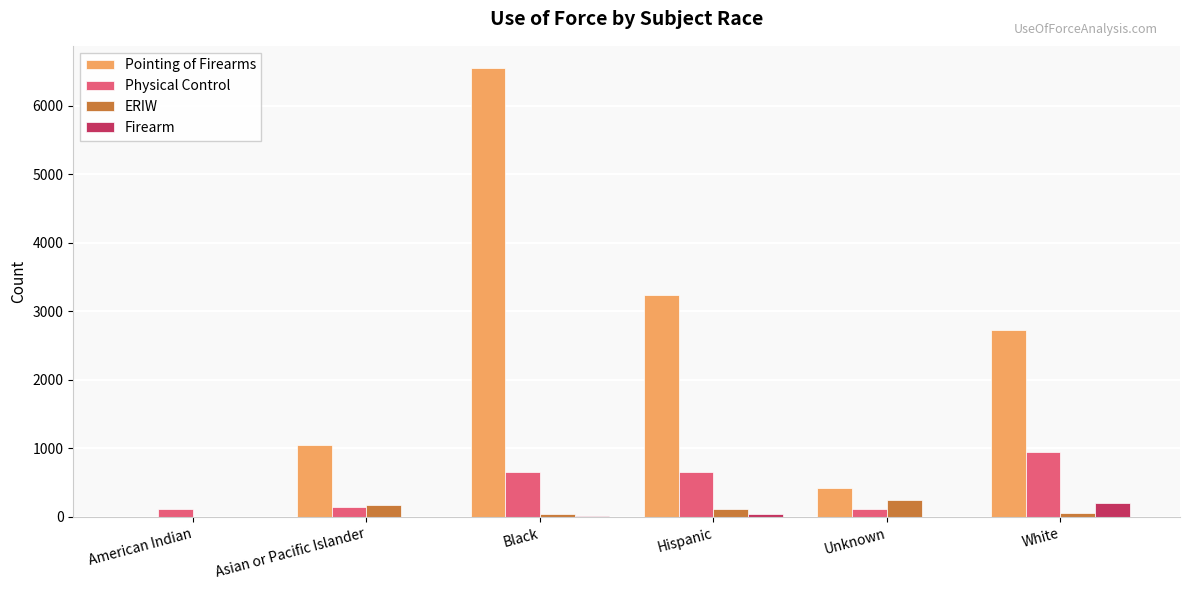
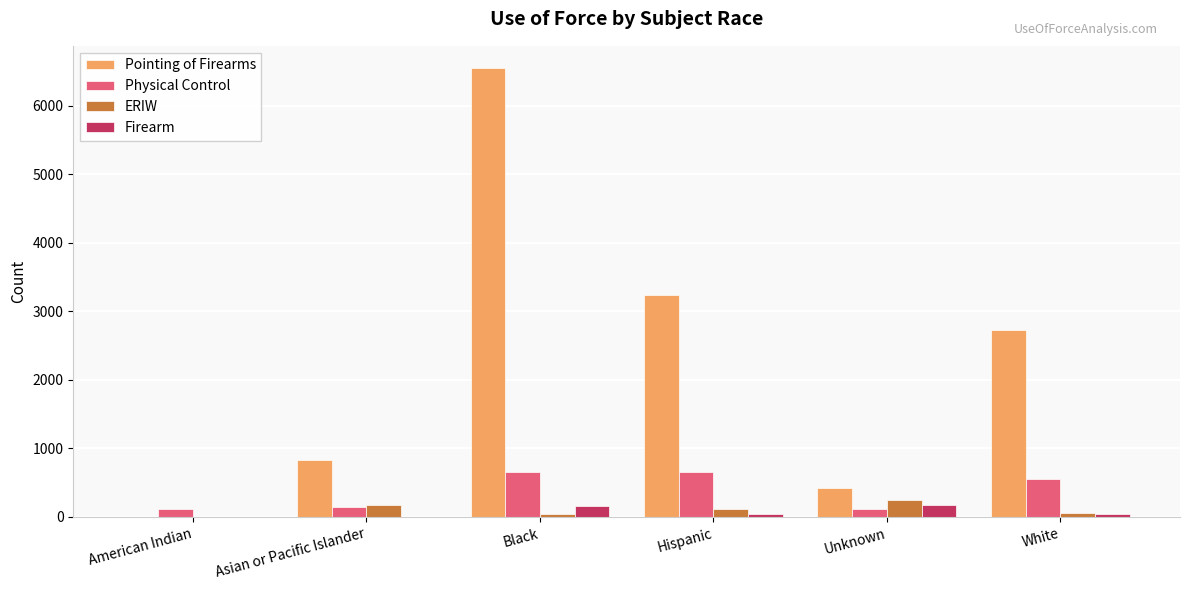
  {
    "Pointing of Firearms": {
-     "Asian or Pacific Islander": 1000,
+     "Asian or Pacific Islander": 800,
      "Black": 6500,
      "Hispanic": 3200,
      "Unknown": 400,
      "White": 2700
    },
    "Physical Control": {
      "American Indian": 100,
      "Asian or Pacific Islander": 200,
      "Black": 700,
      "Hispanic": 700,
      "Unknown": 100,
-     "White": 900
+     "White": 600
    },
    "ERIW": {
      "Asian or Pacific Islander": 200,
      "Black": 100,
      "Hispanic": 100,
      "Unknown": 300,
      "White": 100
    },
    "Firearm": {
      "Asian or Pacific Islander": 0,
-     "Black": 0,
+     "Black": 200,
      "Hispanic": 0,
-     "Unknown": 0,
-     "White": 200
+     "Unknown": 200,
+     "White": 0
    }
  }
